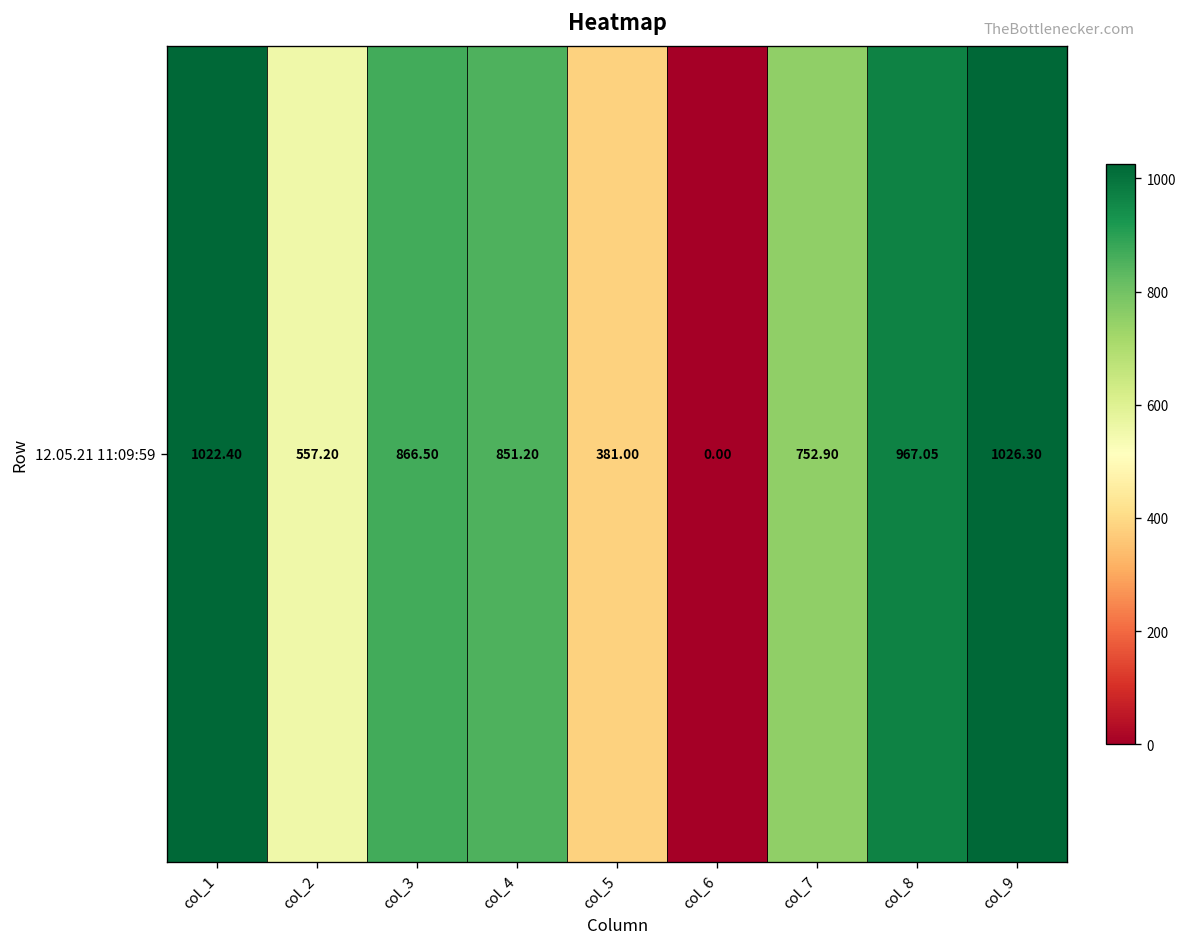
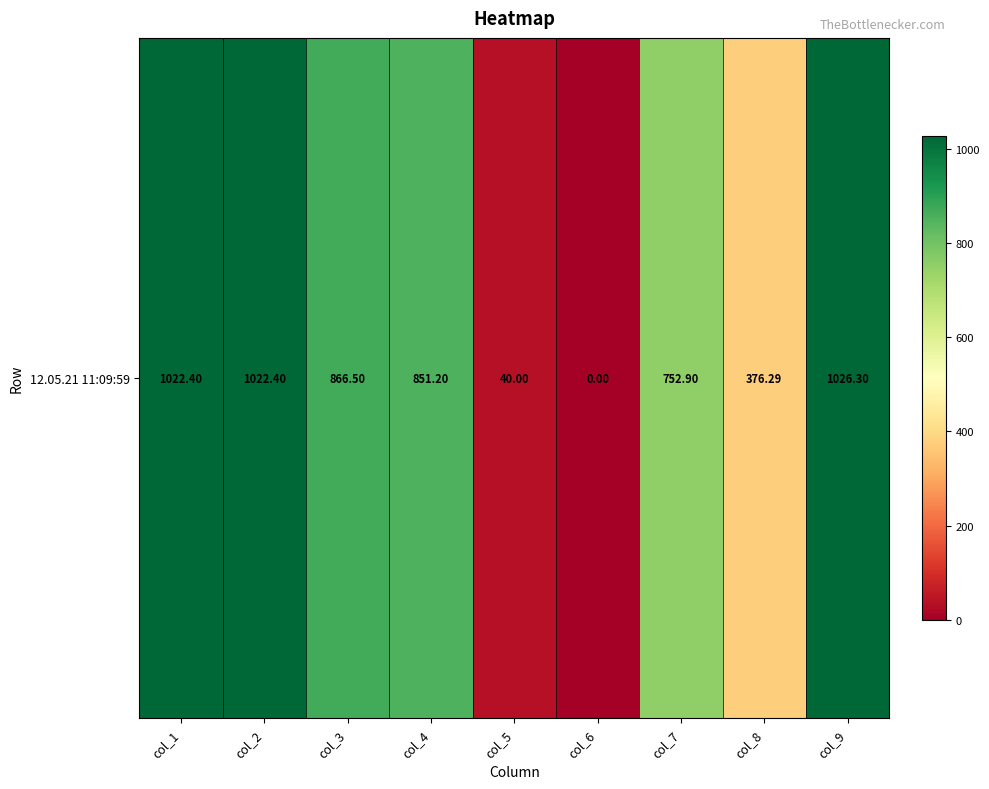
  {
    "12.05.21 11:09:59": {
      "col_1": 1022.40,
-     "col_2": 557.20,
+     "col_2": 1022.40,
      "col_3": 866.50,
      "col_4": 851.20,
-     "col_5": 381.00,
+     "col_5": 40.00,
      "col_6": 0.00,
      "col_7": 752.90,
-     "col_8": 967.05,
+     "col_8": 376.29,
      "col_9": 1026.30
    }
  }
